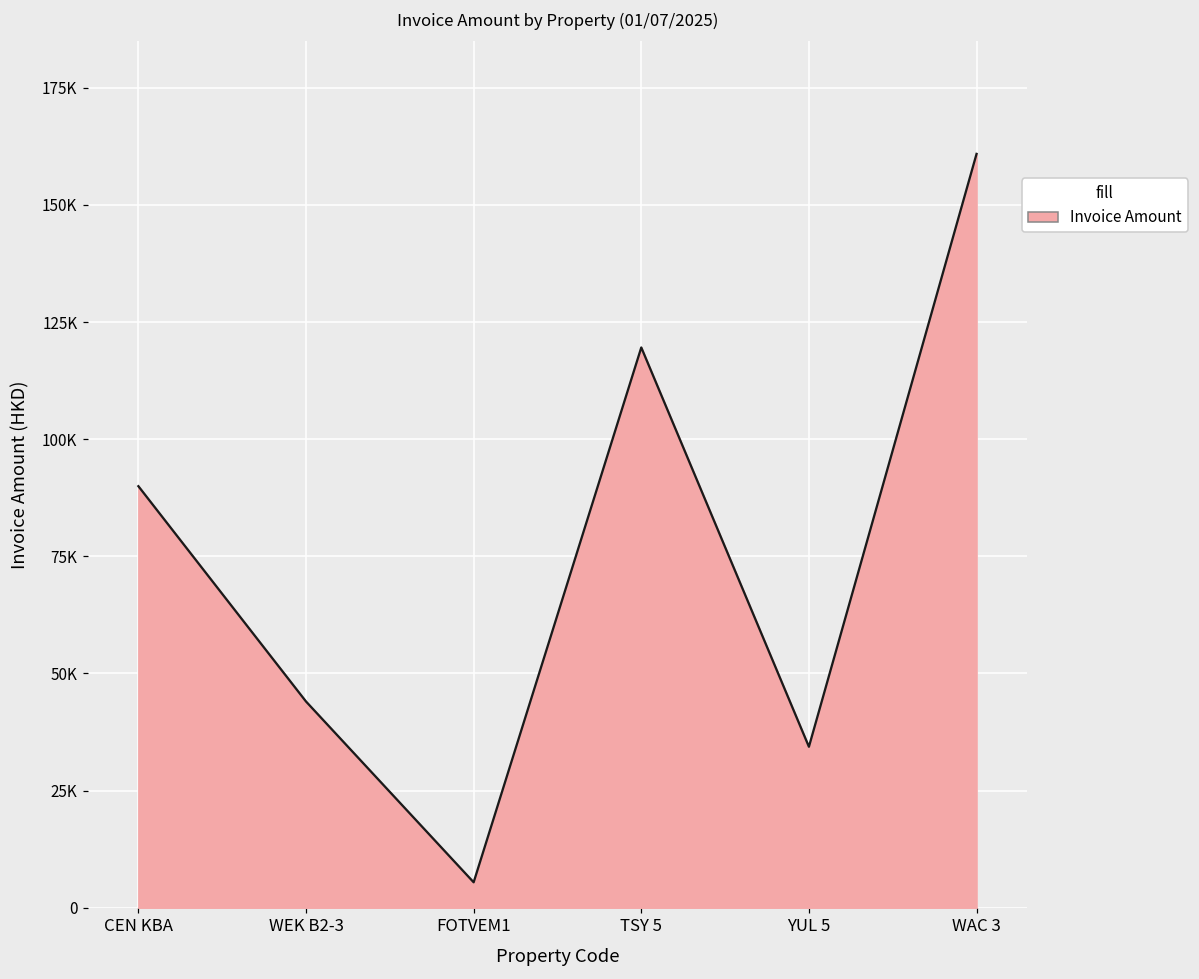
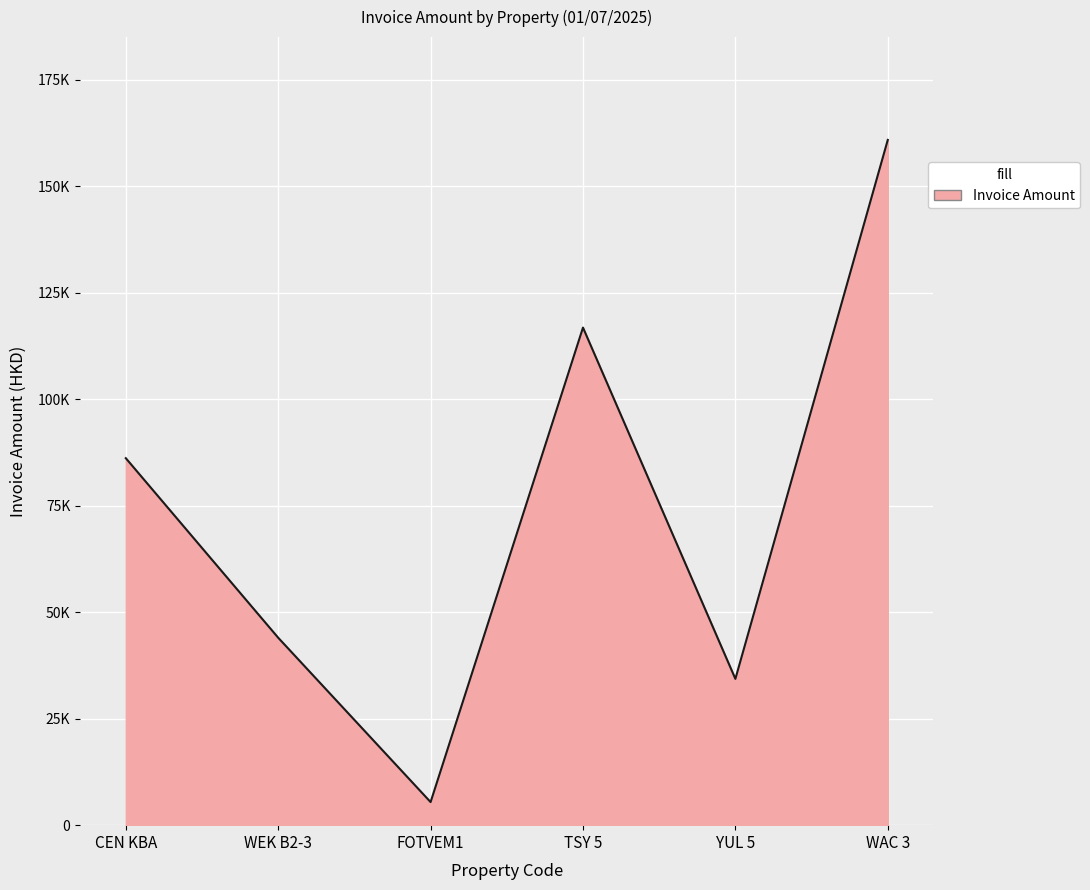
  {
-   "CEN KBA": 90000,
+   "CEN KBA": 86000,
    "WEK B2-3": 44000,
    "FOTVEM1": 5000,
-   "TSY 5": 120000,
+   "TSY 5": 117000,
    "YUL 5": 34000,
    "WAC 3": 161000
  }
